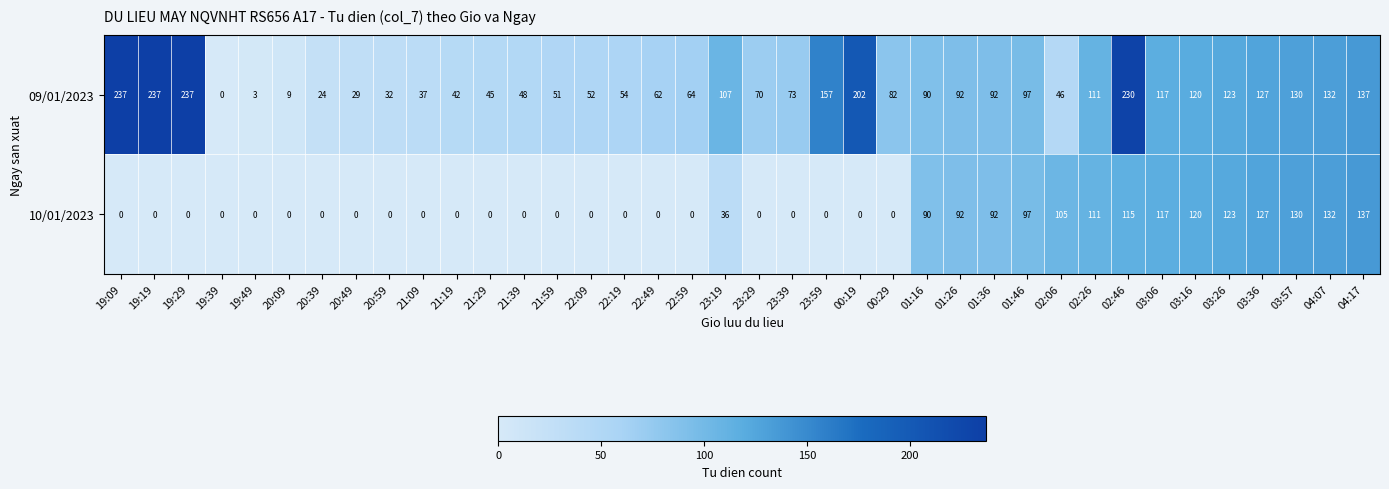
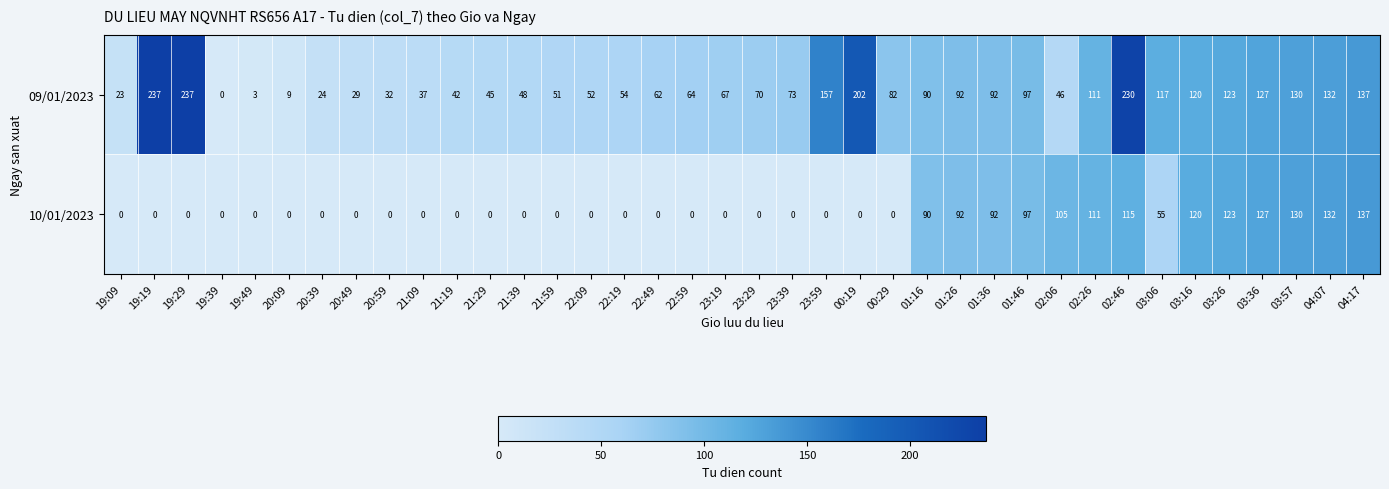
  {
    "09/01/2023": {
-     "19:09": 237,
+     "19:09": 23,
      "19:19": 237,
      "19:29": 237,
      "19:39": 0,
      "19:49": 3,
      "20:09": 9,
      "20:39": 24,
      "20:49": 29,
      "20:59": 32,
      "21:09": 37,
      "21:19": 42,
      "21:29": 45,
      "21:39": 48,
      "21:59": 51,
      "22:09": 52,
      "22:19": 54,
      "22:49": 62,
      "22:59": 64,
-     "23:19": 107,
+     "23:19": 67,
      "23:29": 70,
      "23:39": 73,
      "23:59": 157,
      "00:19": 202,
      "00:29": 82,
      "01:16": 90,
      "01:26": 92,
      "01:36": 92,
      "01:46": 97,
      "02:06": 46,
      "02:26": 111,
      "02:46": 230,
      "03:06": 117,
      "03:16": 120,
      "03:26": 123,
      "03:36": 127,
      "03:57": 130,
      "04:07": 132,
      "04:17": 137
    },
    "10/01/2023": {
      "19:09": 0,
      "19:19": 0,
      "19:29": 0,
      "19:39": 0,
      "19:49": 0,
      "20:09": 0,
      "20:39": 0,
      "20:49": 0,
      "20:59": 0,
      "21:09": 0,
      "21:19": 0,
      "21:29": 0,
      "21:39": 0,
      "21:59": 0,
      "22:09": 0,
      "22:19": 0,
      "22:49": 0,
      "22:59": 0,
-     "23:19": 36,
+     "23:19": 0,
      "23:29": 0,
      "23:39": 0,
      "23:59": 0,
      "00:19": 0,
      "00:29": 0,
      "01:16": 90,
      "01:26": 92,
      "01:36": 92,
      "01:46": 97,
      "02:06": 105,
      "02:26": 111,
      "02:46": 115,
-     "03:06": 117,
+     "03:06": 55,
      "03:16": 120,
      "03:26": 123,
      "03:36": 127,
      "03:57": 130,
      "04:07": 132,
      "04:17": 137
    }
  }
